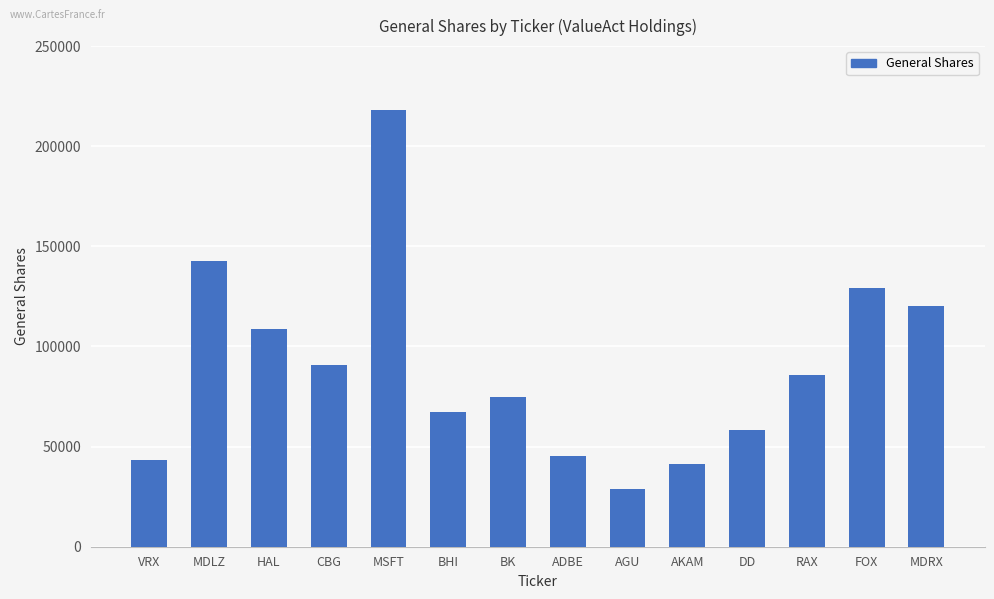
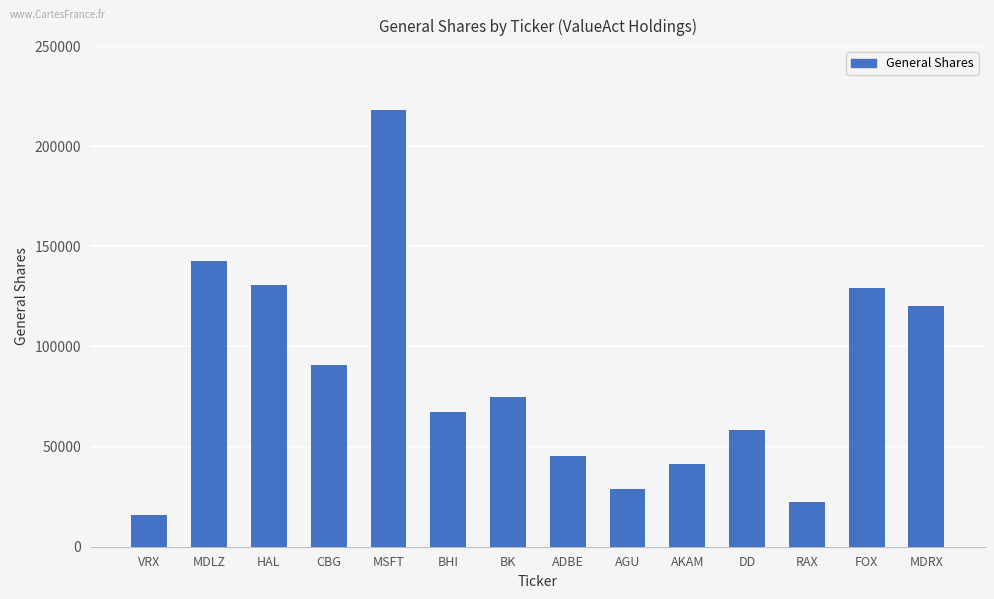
  {
-   "VRX": 43000,
+   "VRX": 16000,
    "MDLZ": 142000,
-   "HAL": 109000,
+   "HAL": 131000,
    "CBG": 91000,
    "MSFT": 218000,
    "BHI": 67000,
    "BK": 75000,
    "ADBE": 46000,
    "AGU": 29000,
    "AKAM": 41000,
    "DD": 58000,
-   "RAX": 86000,
+   "RAX": 22000,
    "FOX": 129000,
    "MDRX": 120000
  }
